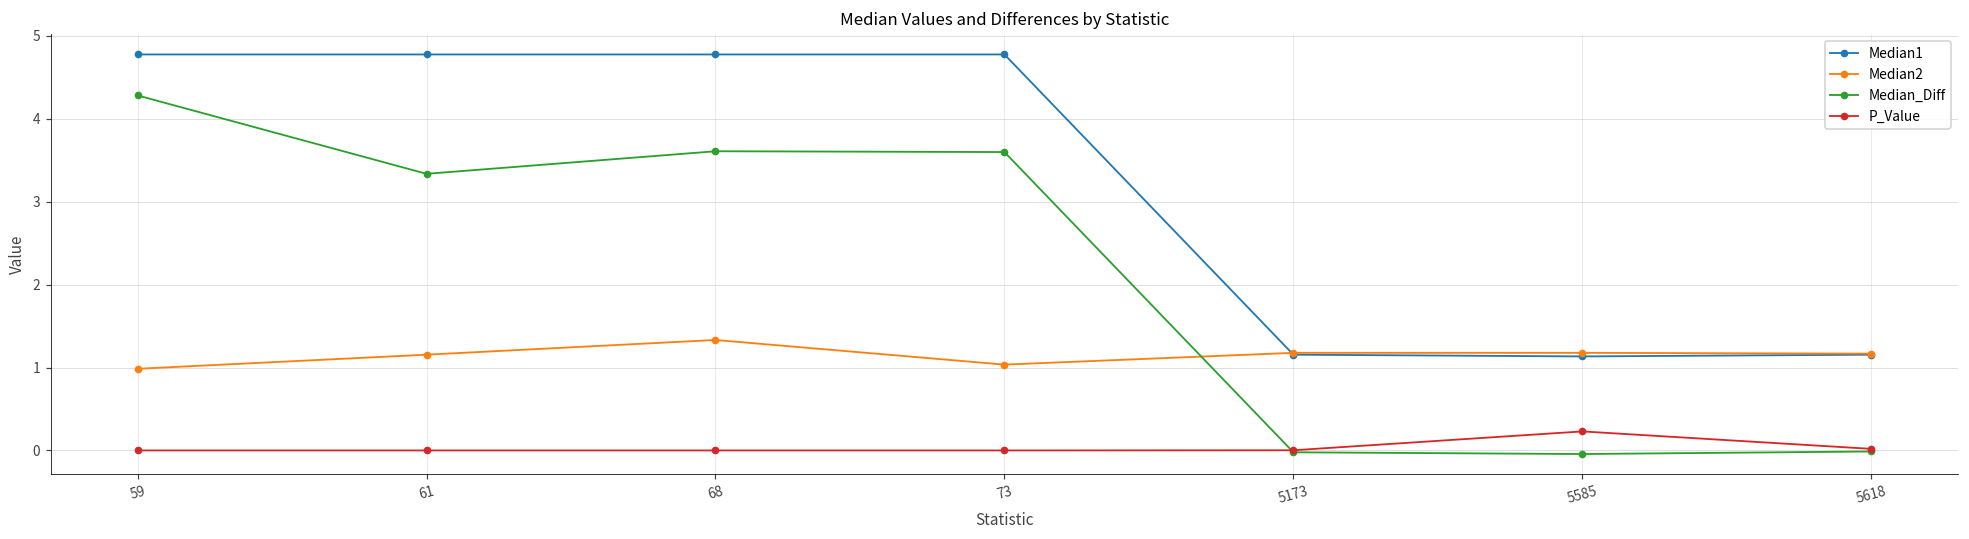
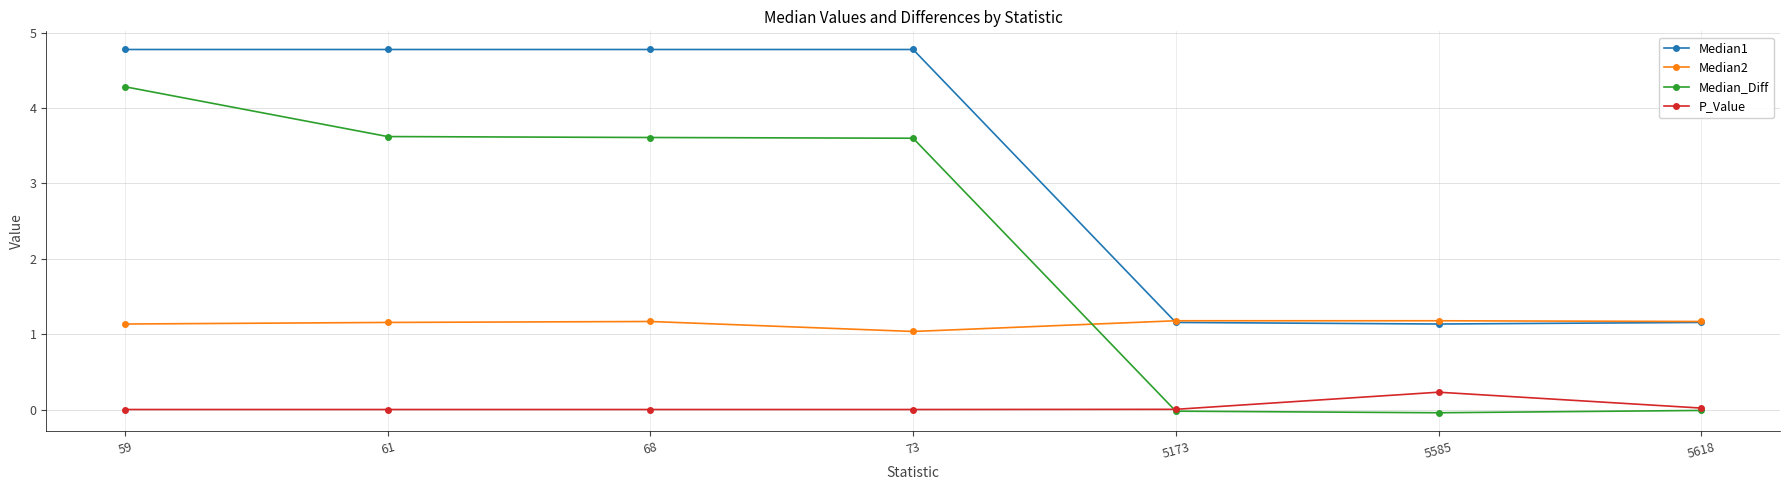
  {
    "Median1": {
      "59": 4.8,
      "61": 4.8,
      "68": 4.8,
      "73": 4.8,
      "5585": 1.1
    },
    "Median2": {
-     "59": 1.0,
+     "59": 1.1,
      "61": 1.2,
-     "68": 1.3,
+     "68": 1.2,
      "73": 1.0,
      "5585": 1.2
    },
    "Median_Diff": {
      "59": 4.3,
-     "61": 3.3,
+     "61": 3.6,
      "68": 3.6,
      "73": 3.6,
      "5585": 0.0
    },
    "P_Value": {
      "59": 0.0,
      "61": 0.0,
      "68": 0.0,
      "73": 0.0,
      "5585": 0.2
    }
  }
